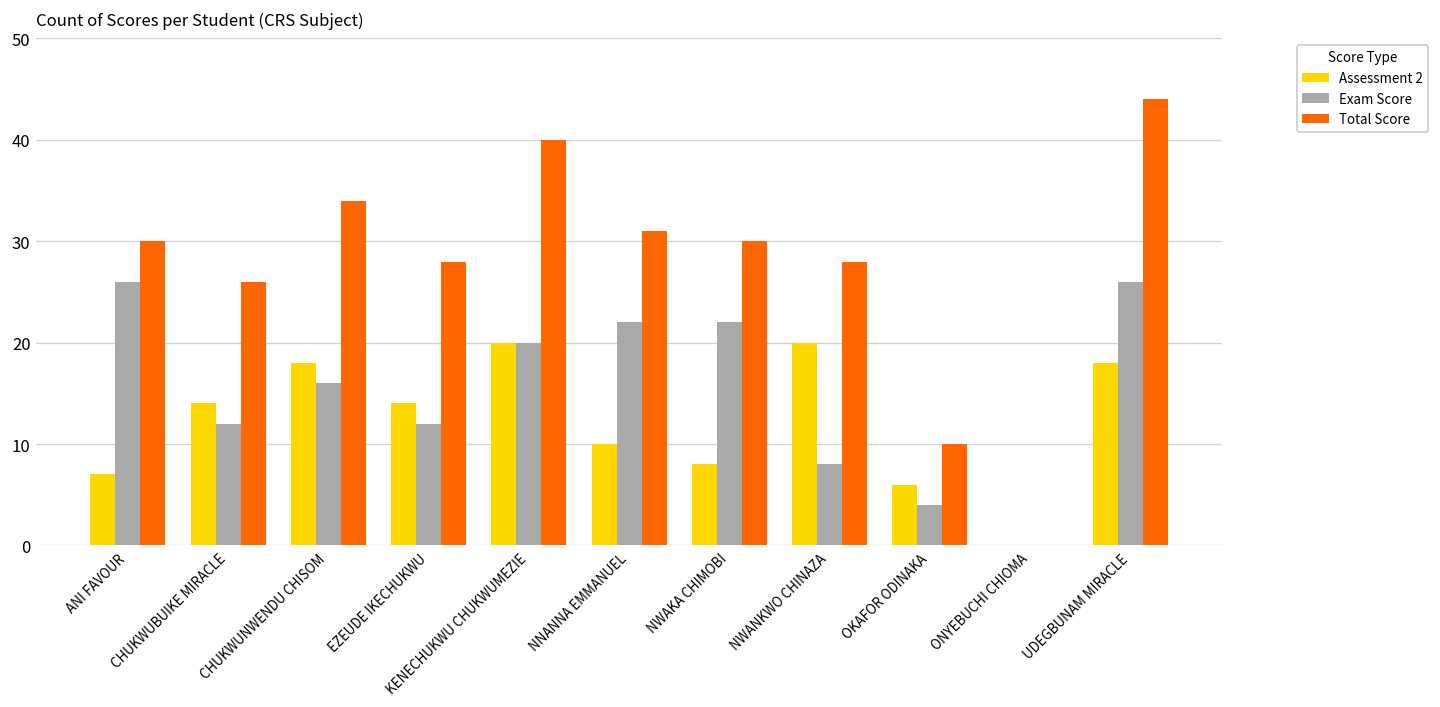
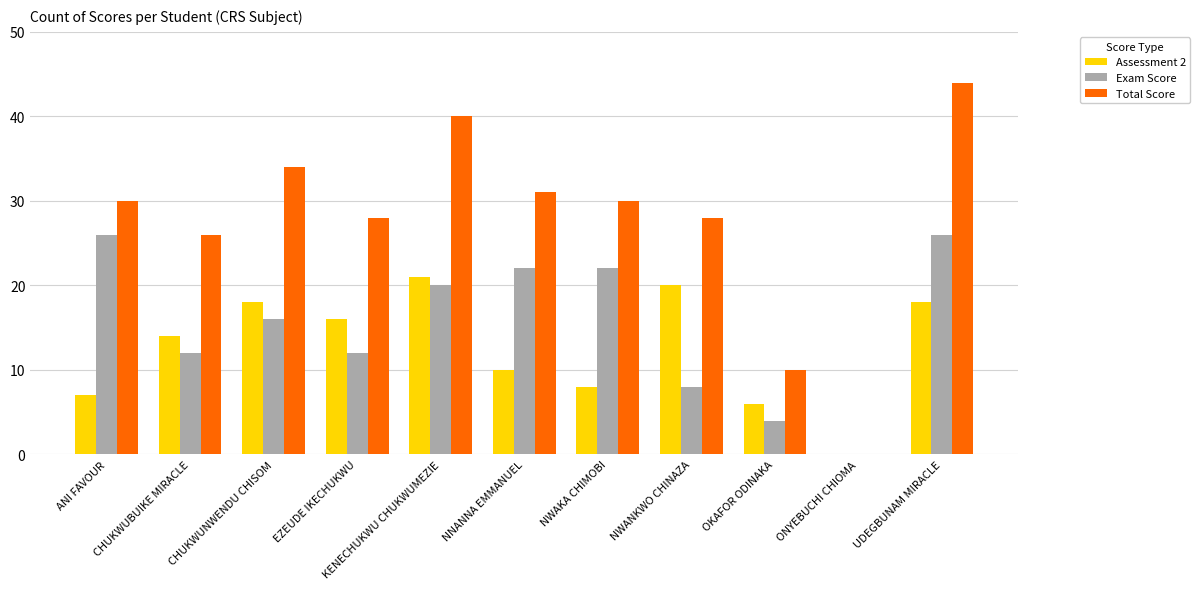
  {
    "Assessment 2": {
      "ANI FAVOUR": 7,
      "CHUKWUBUIKE MIRACLE": 14,
      "CHUKWUNWENDU CHISOM": 18,
-     "EZEUDE IKECHUKWU": 14,
-     "KENECHUKWU CHUKWUMEZIE": 20,
+     "EZEUDE IKECHUKWU": 16,
+     "KENECHUKWU CHUKWUMEZIE": 21,
      "NNANNA EMMANUEL": 10,
      "NWAKA CHIMOBI": 8,
      "NWANKWO CHINAZA": 20,
      "OKAFOR ODINAKA": 6,
      "ONYEBUCHI CHIOMA": 0,
      "UDEGBUNAM MIRACLE": 18
    },
    "Exam Score": {
      "ANI FAVOUR": 26,
      "CHUKWUBUIKE MIRACLE": 12,
      "CHUKWUNWENDU CHISOM": 16,
      "EZEUDE IKECHUKWU": 12,
      "KENECHUKWU CHUKWUMEZIE": 20,
      "NNANNA EMMANUEL": 22,
      "NWAKA CHIMOBI": 22,
      "NWANKWO CHINAZA": 8,
      "OKAFOR ODINAKA": 4,
      "ONYEBUCHI CHIOMA": 0,
      "UDEGBUNAM MIRACLE": 26
    },
    "Total Score": {
      "ANI FAVOUR": 30,
      "CHUKWUBUIKE MIRACLE": 26,
      "CHUKWUNWENDU CHISOM": 34,
      "EZEUDE IKECHUKWU": 28,
      "KENECHUKWU CHUKWUMEZIE": 40,
      "NNANNA EMMANUEL": 31,
      "NWAKA CHIMOBI": 30,
      "NWANKWO CHINAZA": 28,
      "OKAFOR ODINAKA": 10,
      "ONYEBUCHI CHIOMA": 0,
      "UDEGBUNAM MIRACLE": 44
    }
  }
